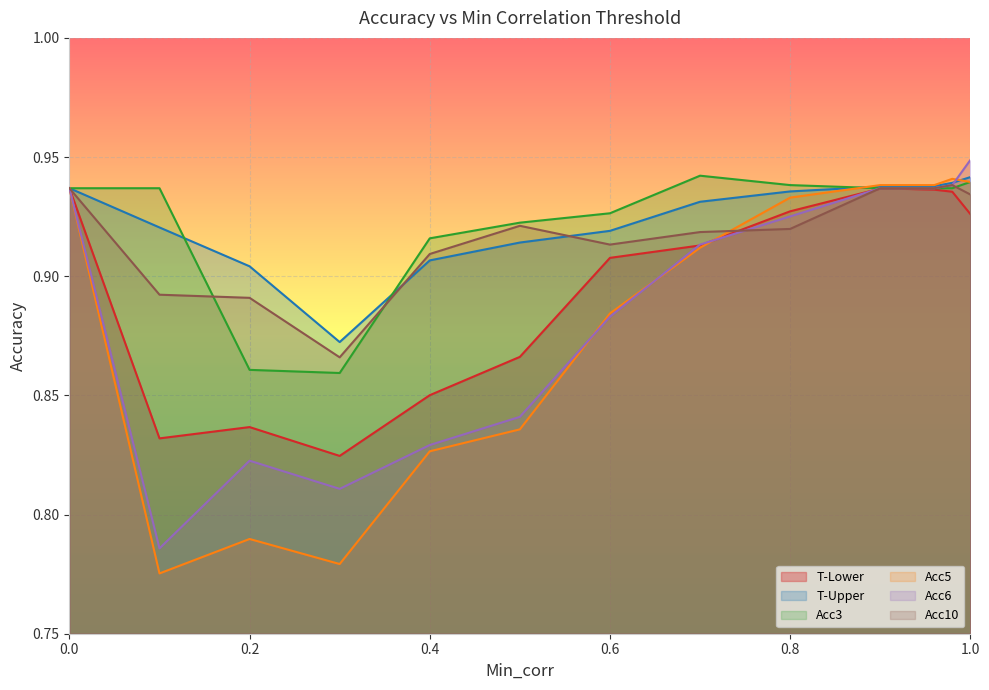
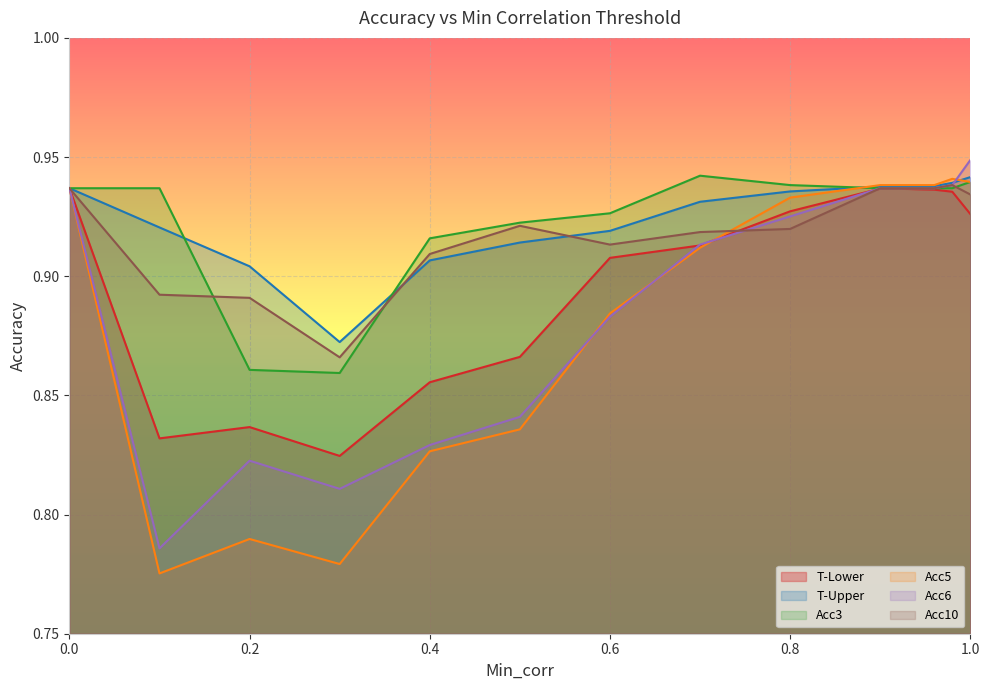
  {
    "T-Lower": {
      "0.2": 0.837,
-     "0.4": 0.850,
+     "0.4": 0.856,
      "0.6": 0.908,
      "0.8": 0.927,
      "1.0": 0.926
    }
  }
